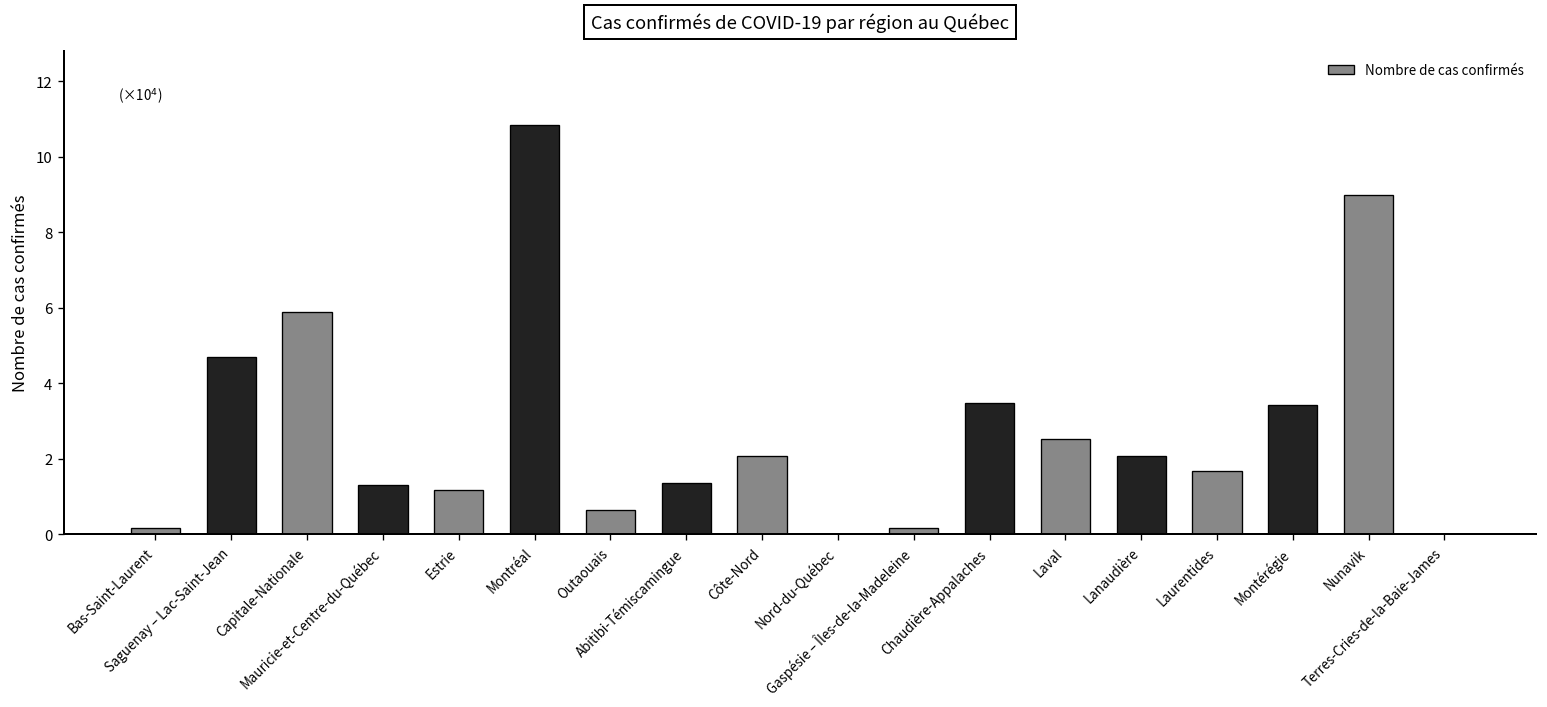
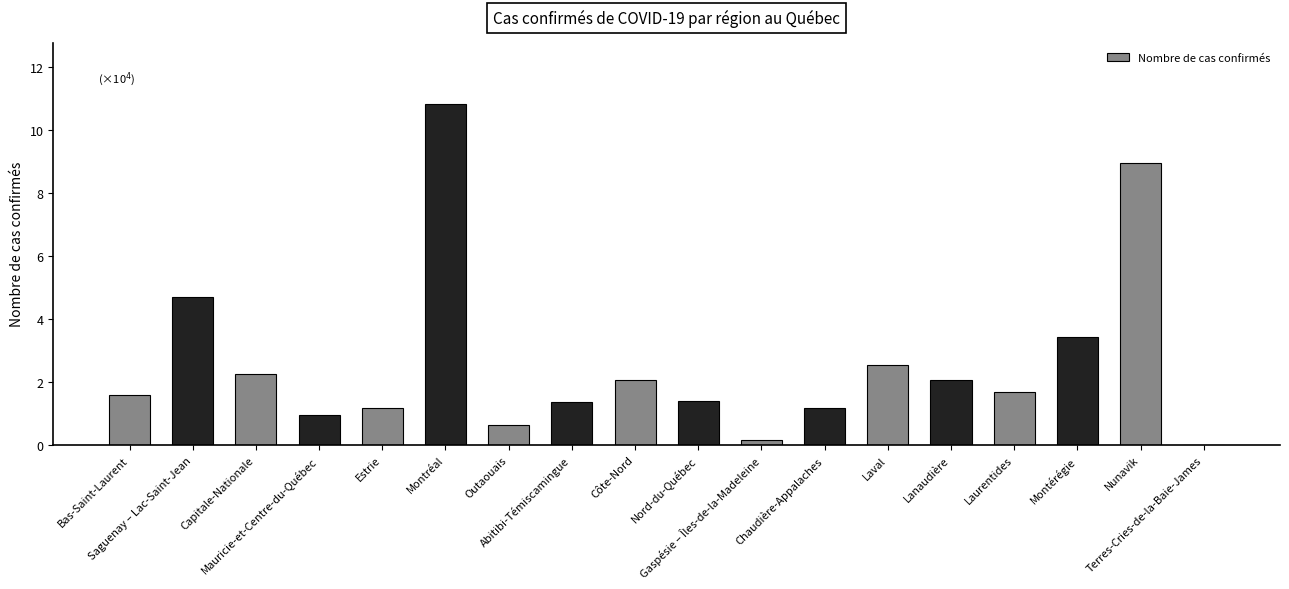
  {
-   "Bas-Saint-Laurent": 0.2,
+   "Bas-Saint-Laurent": 1.6,
    "Saguenay – Lac-Saint-Jean": 4.7,
-   "Capitale-Nationale": 5.9,
-   "Mauricie-et-Centre-du-Québec": 1.3,
+   "Capitale-Nationale": 2.3,
+   "Mauricie-et-Centre-du-Québec": 1.0,
    "Estrie": 1.2,
    "Montréal": 10.8,
    "Outaouais": 0.6,
    "Abitibi-Témiscamingue": 1.4,
    "Côte-Nord": 2.1,
-   "Nord-du-Québec": 0.0,
+   "Nord-du-Québec": 1.4,
    "Gaspésie – Îles-de-la-Madeleine": 0.2,
-   "Chaudière-Appalaches": 3.5,
+   "Chaudière-Appalaches": 1.2,
    "Laval": 2.5,
    "Lanaudière": 2.1,
    "Laurentides": 1.7,
    "Montérégie": 3.4,
    "Nunavik": 9.0
  }
